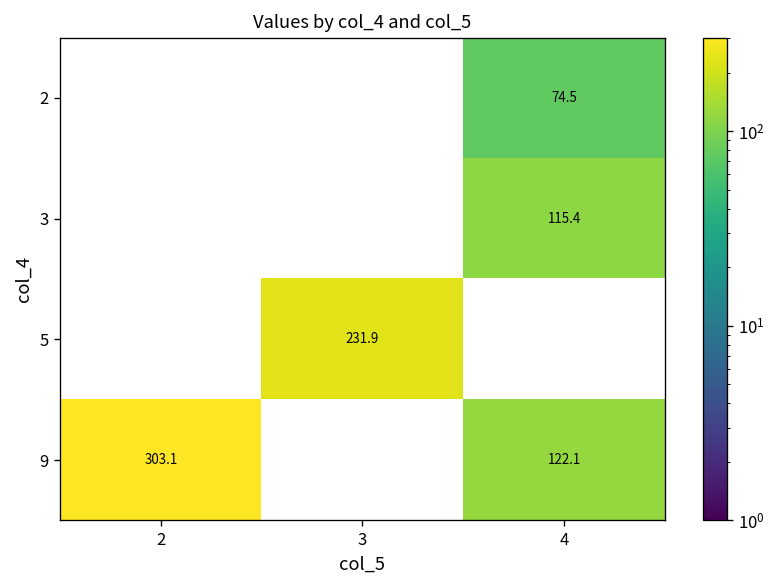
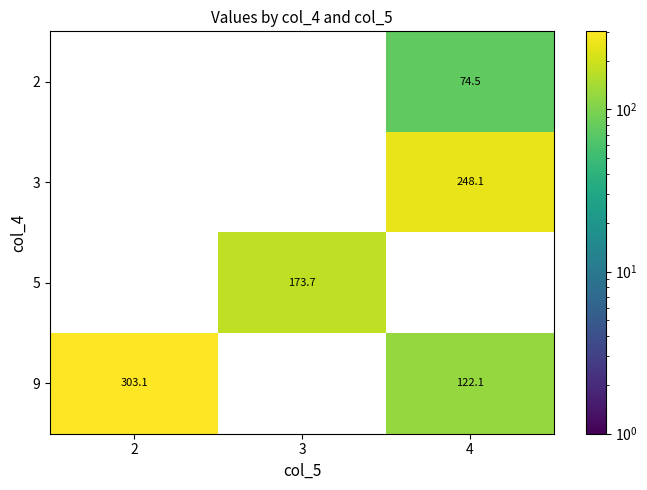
  {
    "2": {
      "4": 74.5
    },
    "3": {
-     "4": 115.4
+     "4": 248.1
    },
    "5": {
-     "3": 231.9
+     "3": 173.7
    },
    "9": {
      "2": 303.1,
      "4": 122.1
    }
  }
